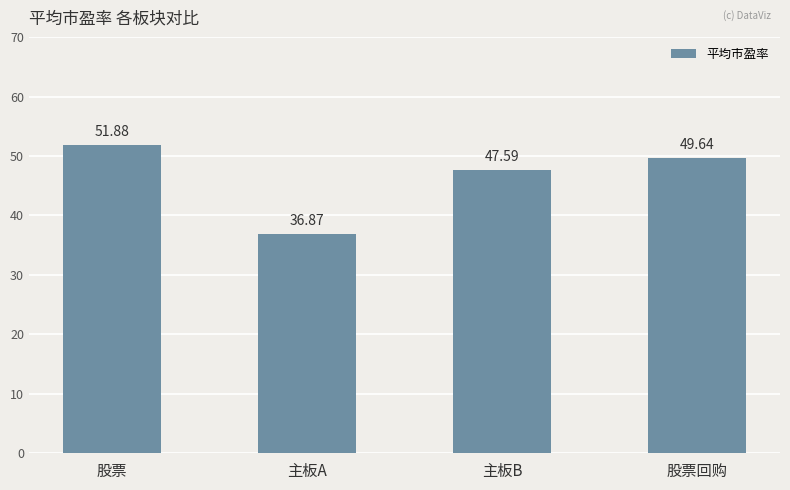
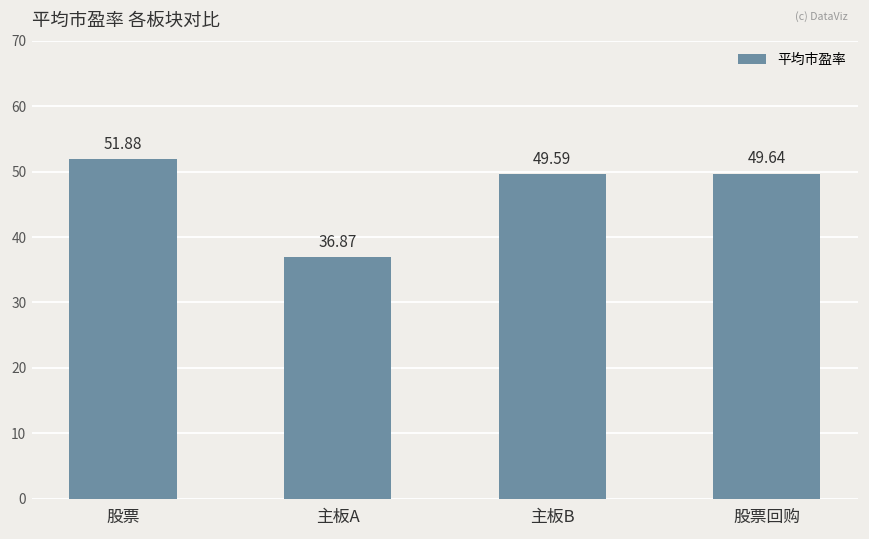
  {
    "股票": 51.88,
    "主板A": 36.87,
-   "主板B": 47.59,
+   "主板B": 49.59,
    "股票回购": 49.64
  }
